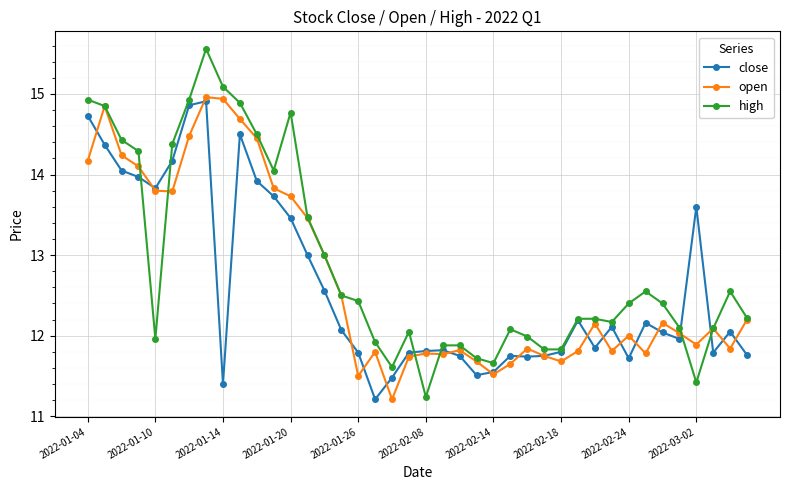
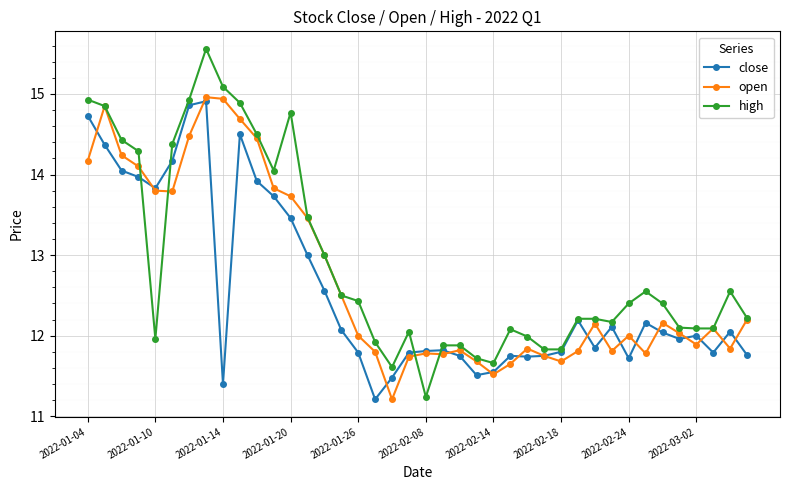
  {
    "close": {
      "2022-01-04": 14.7,
      "2022-01-14": 11.4,
      "2022-01-20": 13.5,
      "2022-01-26": 11.8,
      "2022-02-24": 11.7,
-     "2022-03-02": 13.6
+     "2022-03-02": 12.0
    },
    "open": {
      "2022-01-04": 14.2,
      "2022-01-14": 14.9,
      "2022-01-20": 13.7,
-     "2022-01-26": 11.5,
+     "2022-01-26": 12.0,
      "2022-02-18": 11.7,
      "2022-02-24": 12.0,
      "2022-03-02": 11.9
    },
    "high": {
      "2022-01-04": 14.9,
      "2022-01-10": 12.0,
      "2022-01-14": 15.1,
      "2022-01-20": 14.8,
      "2022-01-26": 12.4,
      "2022-02-08": 11.2,
      "2022-02-14": 11.7,
      "2022-02-24": 12.4,
-     "2022-03-02": 11.4
+     "2022-03-02": 12.1
    }
  }
